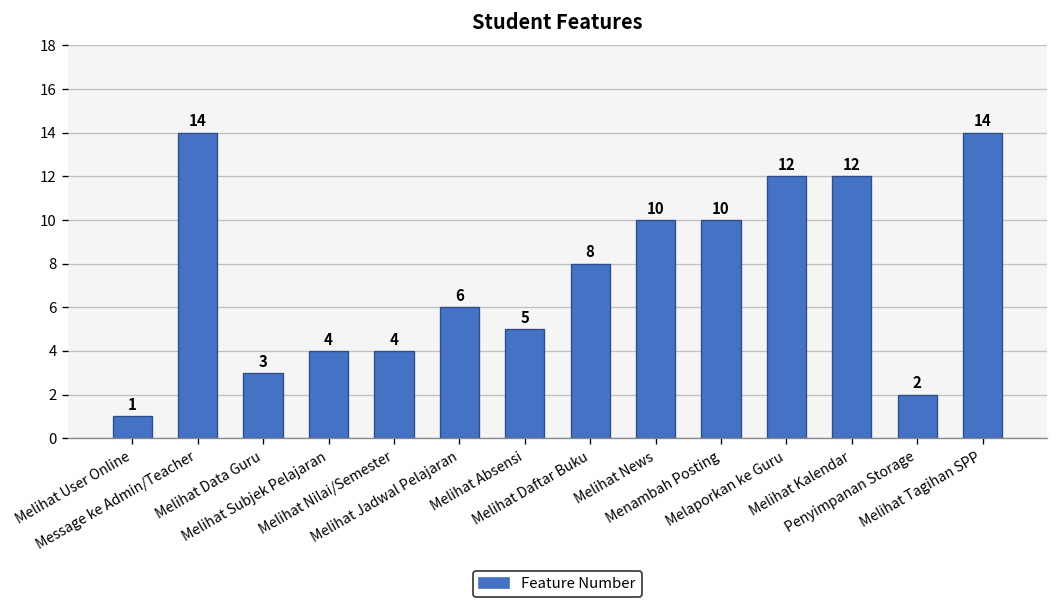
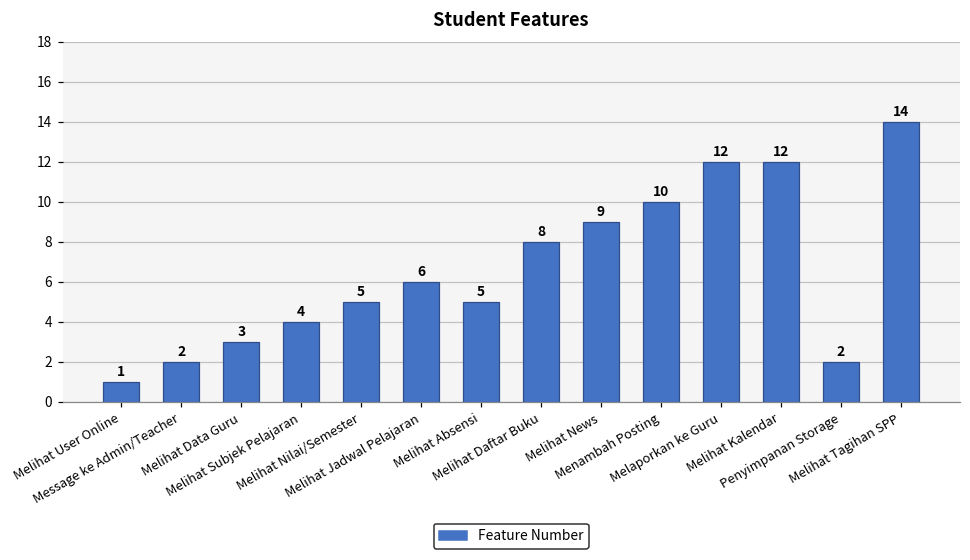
  {
    "Melihat User Online": 1,
-   "Message ke Admin/Teacher": 14,
+   "Message ke Admin/Teacher": 2,
    "Melihat Data Guru": 3,
    "Melihat Subjek Pelajaran": 4,
-   "Melihat Nilai/Semester": 4,
+   "Melihat Nilai/Semester": 5,
    "Melihat Jadwal Pelajaran": 6,
    "Melihat Absensi": 5,
    "Melihat Daftar Buku": 8,
-   "Melihat News": 10,
+   "Melihat News": 9,
    "Menambah Posting": 10,
    "Melaporkan ke Guru": 12,
    "Melihat Kalendar": 12,
    "Penyimpanan Storage": 2,
    "Melihat Tagihan SPP": 14
  }
